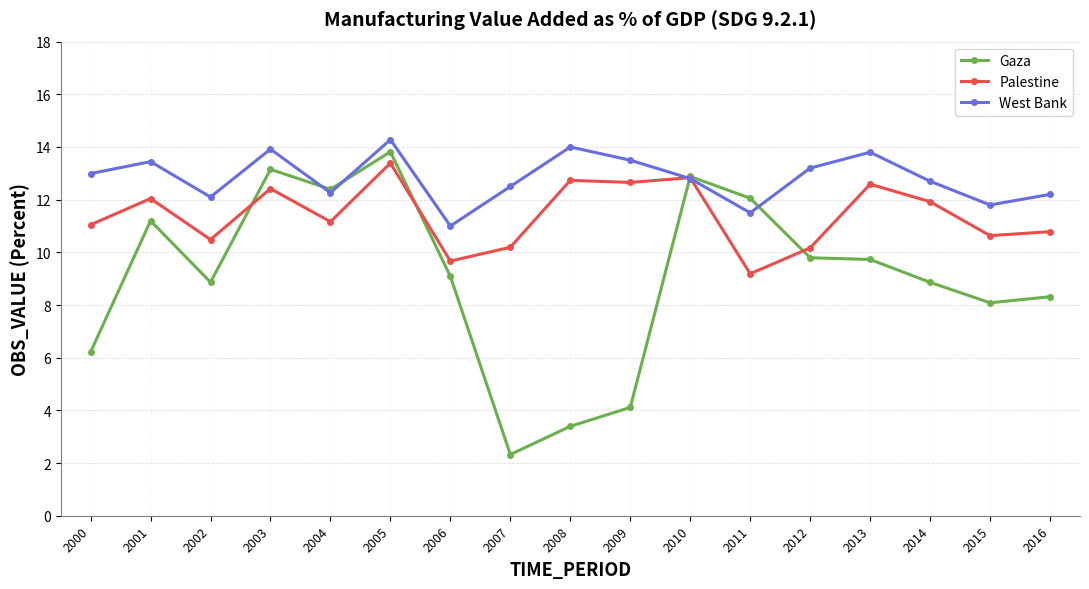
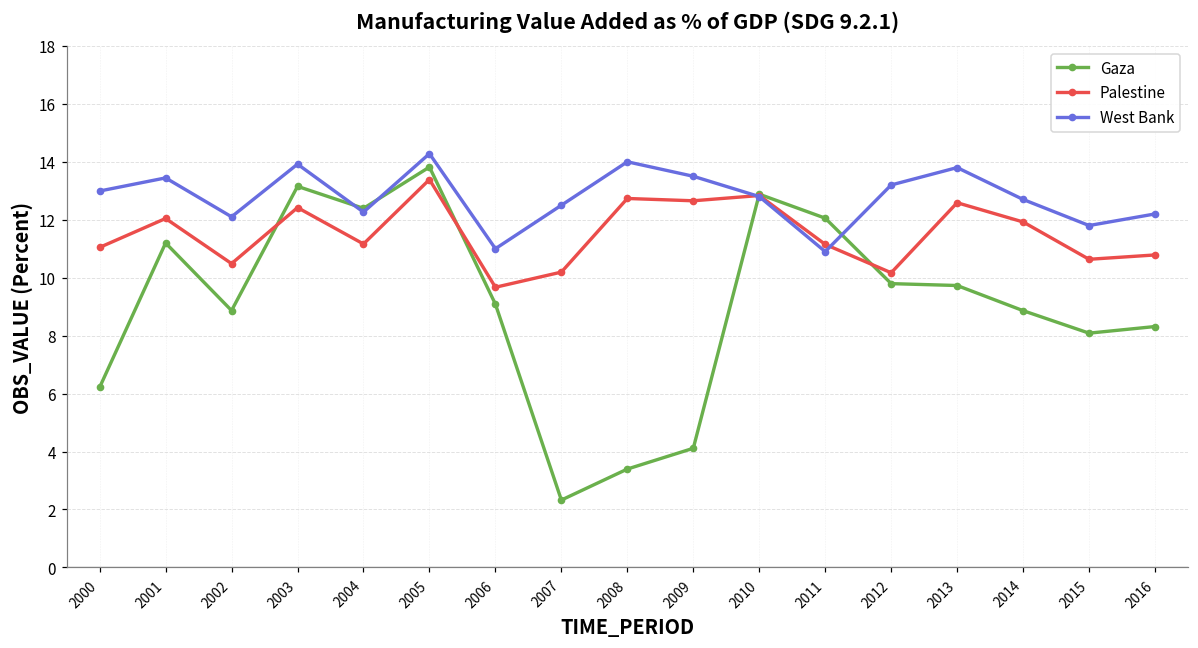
  {
    "Gaza": {
      "2000": 6.2,
      "2001": 11.2,
      "2002": 8.9,
      "2003": 13.2,
      "2004": 12.4,
      "2005": 13.8,
      "2006": 9.1,
      "2007": 2.3,
      "2008": 3.4,
      "2009": 4.1,
      "2011": 12.1,
      "2012": 9.8,
      "2013": 9.7,
      "2014": 8.9,
      "2015": 8.1,
      "2016": 8.3
    },
    "Palestine": {
      "2000": 11.0,
      "2001": 12.0,
      "2002": 10.5,
      "2003": 12.4,
      "2004": 11.2,
      "2005": 13.4,
      "2006": 9.7,
      "2007": 10.2,
      "2008": 12.7,
      "2009": 12.7,
-     "2011": 9.2,
+     "2011": 11.1,
      "2012": 10.2,
      "2013": 12.6,
      "2014": 11.9,
      "2015": 10.6,
      "2016": 10.8
    },
    "West Bank": {
      "2000": 13.0,
      "2001": 13.4,
      "2002": 12.1,
      "2003": 13.9,
      "2004": 12.3,
      "2005": 14.3,
      "2006": 11.0,
      "2007": 12.5,
      "2008": 14.0,
      "2009": 13.5,
-     "2011": 11.5,
+     "2011": 10.9,
      "2012": 13.2,
      "2013": 13.8,
      "2014": 12.7,
      "2015": 11.8,
      "2016": 12.2
    }
  }
